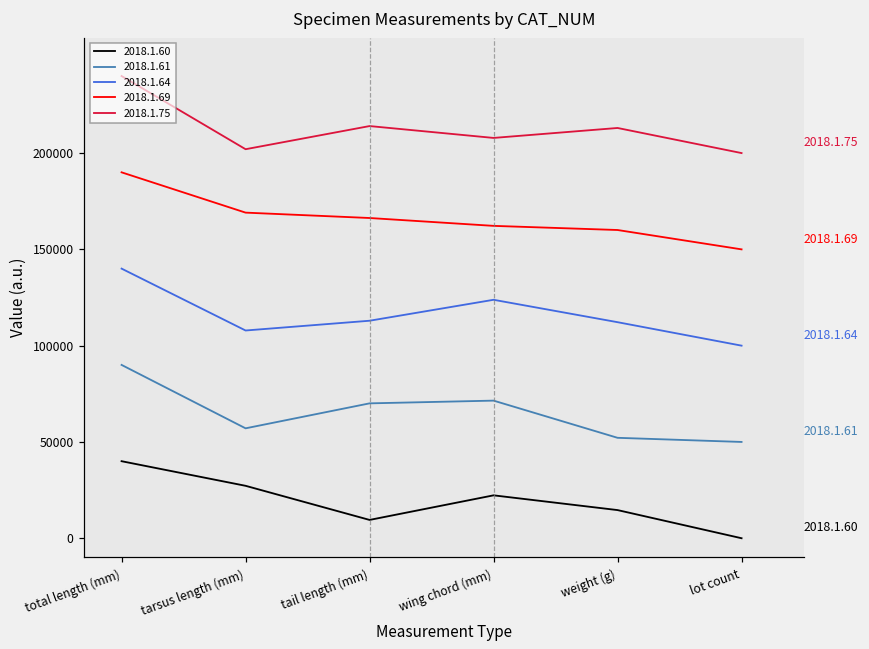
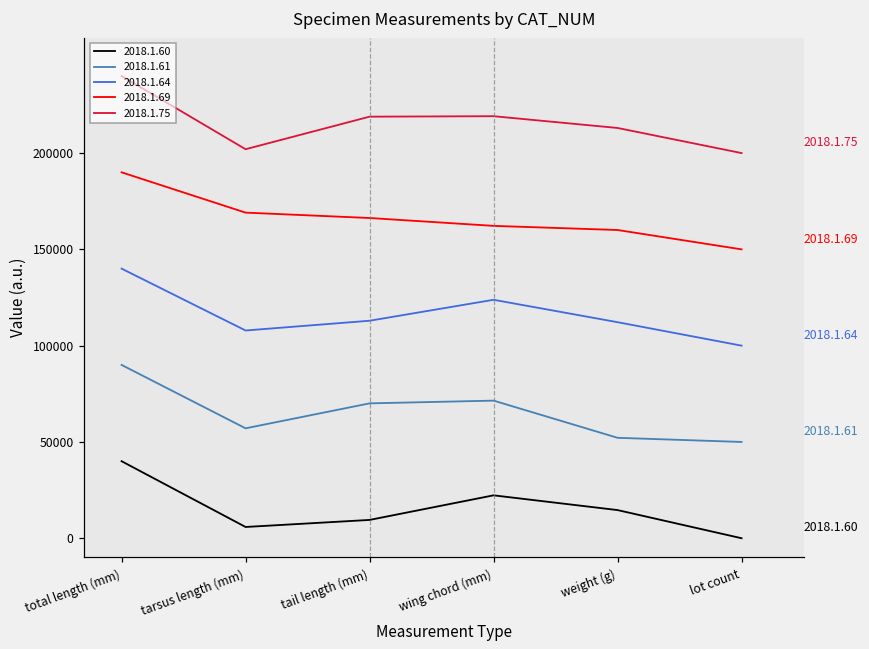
  {
    "2018.1.60": {
      "total length (mm)": 40000,
-     "tarsus length (mm)": 27000,
+     "tarsus length (mm)": 6000,
      "tail length (mm)": 10000,
      "wing chord (mm)": 22000,
      "weight (g)": 15000,
      "lot count": 0
    },
    "2018.1.69": {
      "total length (mm)": 190000,
      "tarsus length (mm)": 169000,
      "tail length (mm)": 166000,
      "wing chord (mm)": 162000,
      "weight (g)": 160000,
      "lot count": 150000
    },
    "2018.1.75": {
      "tarsus length (mm)": 202000,
-     "tail length (mm)": 214000,
-     "wing chord (mm)": 208000,
+     "tail length (mm)": 219000,
+     "wing chord (mm)": 219000,
      "weight (g)": 213000,
      "lot count": 200000
    }
  }
